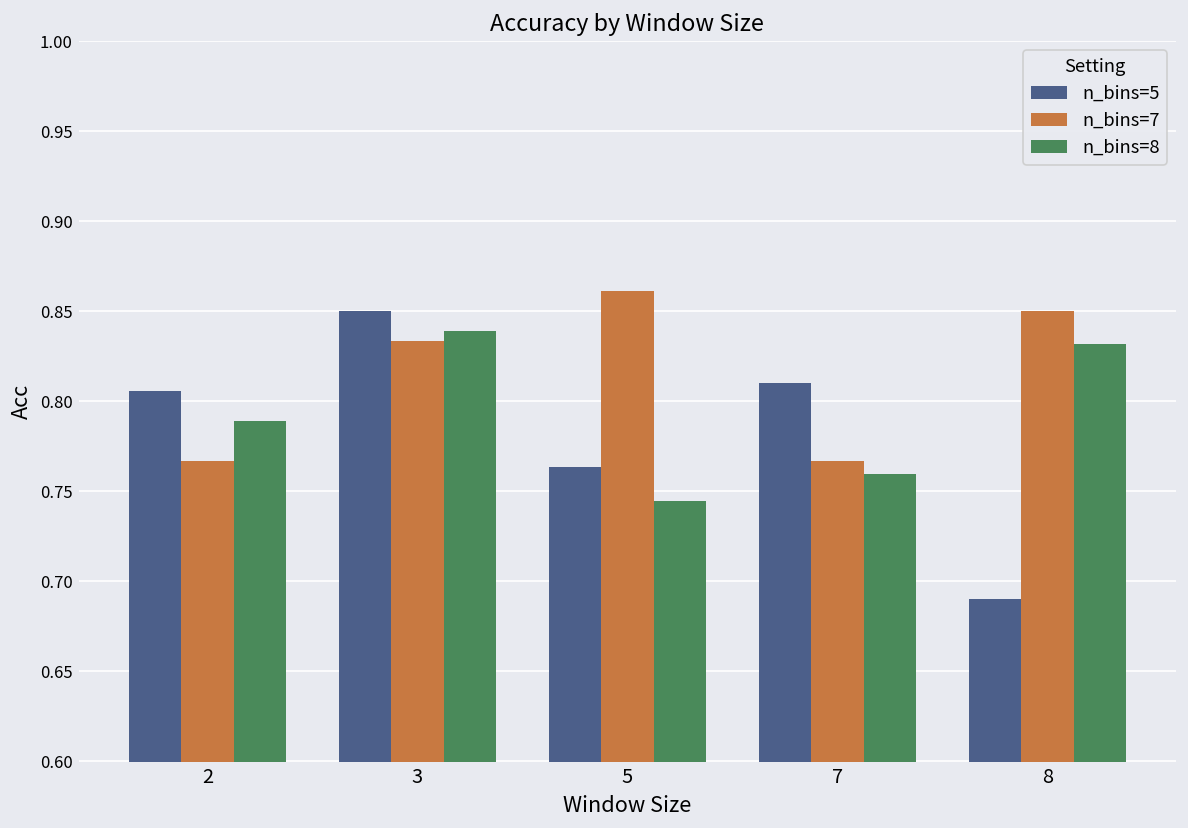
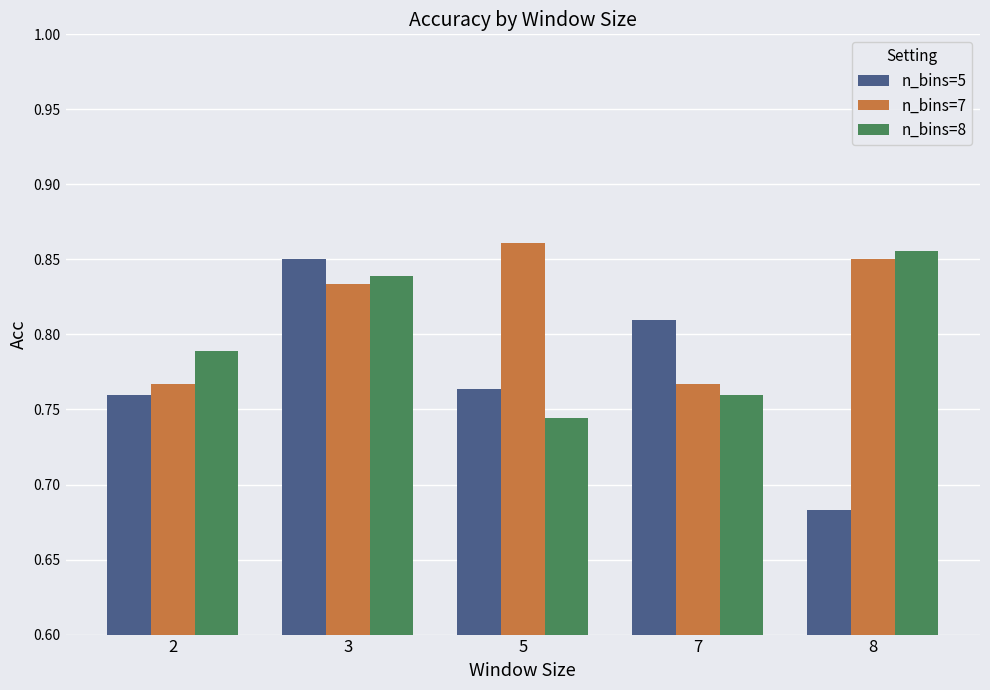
  {
    "n_bins=5": {
-     "2": 0.806,
+     "2": 0.760,
      "3": 0.850,
      "5": 0.764,
      "7": 0.810,
-     "8": 0.690
+     "8": 0.683
    },
    "n_bins=7": {
      "2": 0.767,
      "3": 0.833,
      "5": 0.861,
      "7": 0.767,
      "8": 0.850
    },
    "n_bins=8": {
      "2": 0.789,
      "3": 0.839,
      "5": 0.744,
      "7": 0.760,
-     "8": 0.832
+     "8": 0.856
    }
  }
